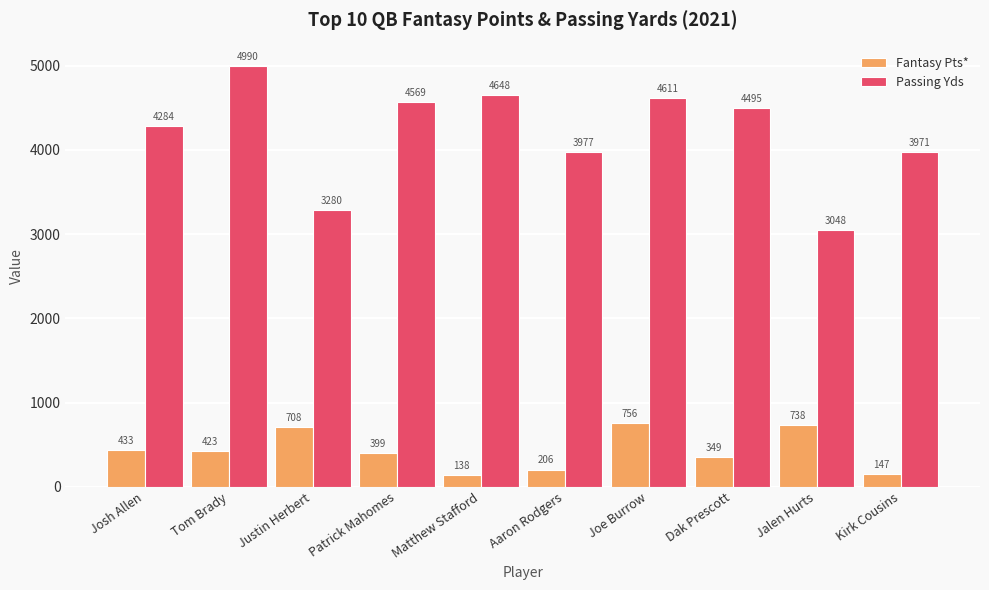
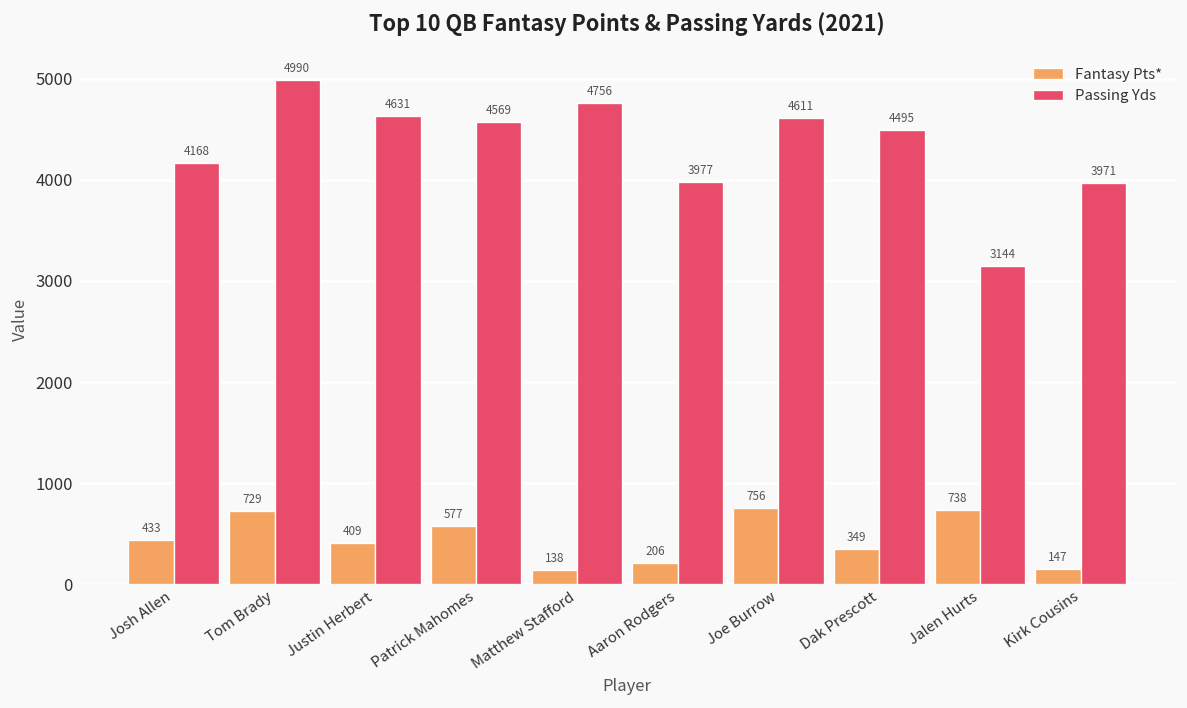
  {
    "Fantasy Pts*": {
      "Josh Allen": 433,
-     "Tom Brady": 423,
-     "Justin Herbert": 708,
-     "Patrick Mahomes": 399,
+     "Tom Brady": 729,
+     "Justin Herbert": 409,
+     "Patrick Mahomes": 577,
      "Matthew Stafford": 138,
      "Aaron Rodgers": 206,
      "Joe Burrow": 756,
      "Dak Prescott": 349,
      "Jalen Hurts": 738,
      "Kirk Cousins": 147
    },
    "Passing Yds": {
-     "Josh Allen": 4284,
+     "Josh Allen": 4168,
      "Tom Brady": 4990,
-     "Justin Herbert": 3280,
+     "Justin Herbert": 4631,
      "Patrick Mahomes": 4569,
-     "Matthew Stafford": 4648,
+     "Matthew Stafford": 4756,
      "Aaron Rodgers": 3977,
      "Joe Burrow": 4611,
      "Dak Prescott": 4495,
-     "Jalen Hurts": 3048,
+     "Jalen Hurts": 3144,
      "Kirk Cousins": 3971
    }
  }
